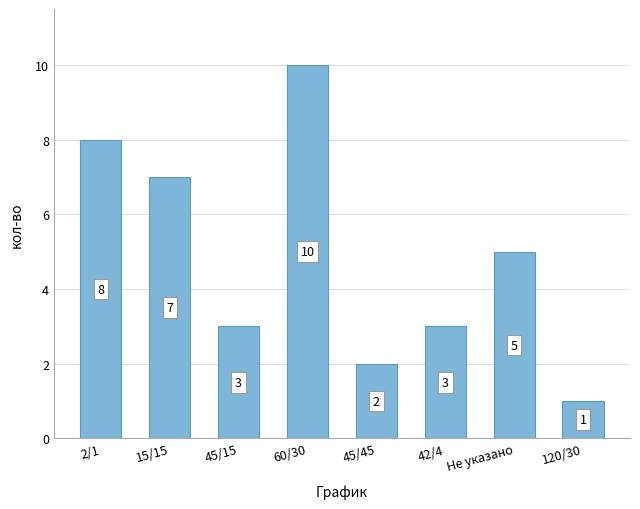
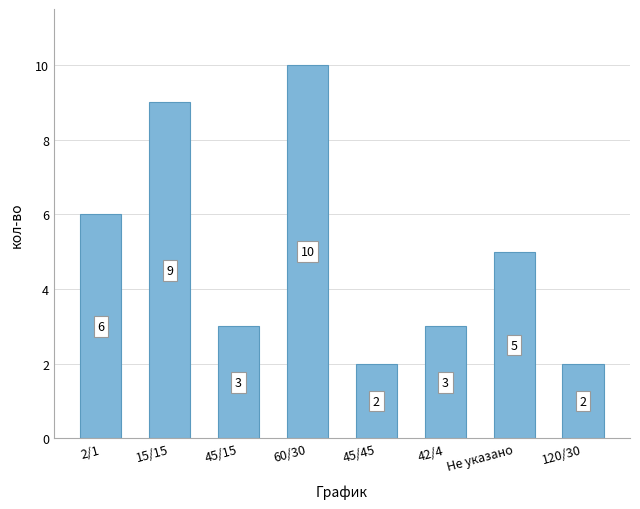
  {
-   "2/1": 8,
-   "15/15": 7,
-   "120/30": 1
+   "2/1": 6,
+   "15/15": 9,
+   "120/30": 2
  }
